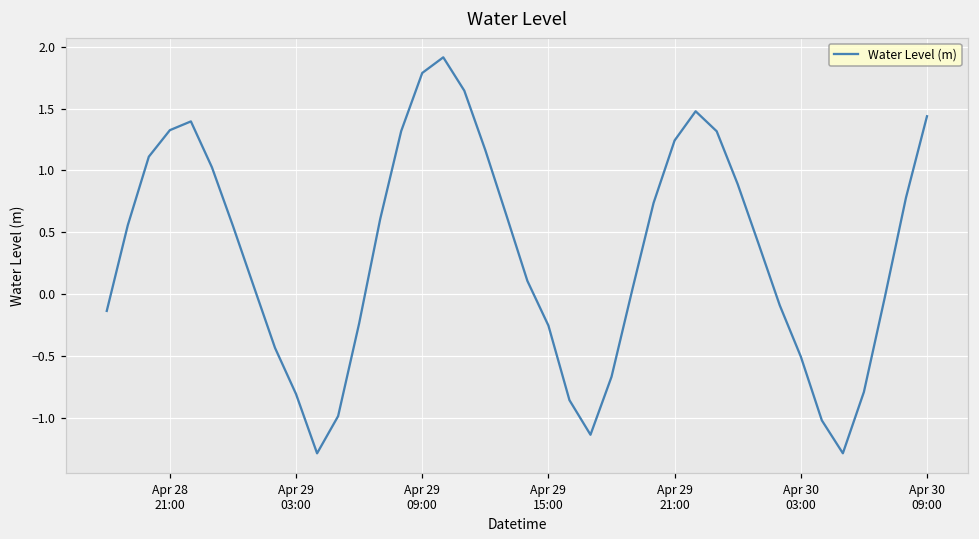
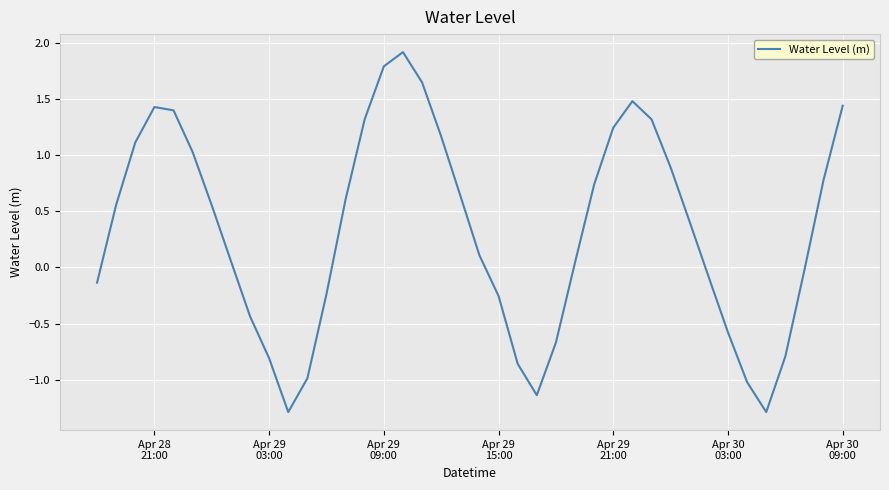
  {
-   "Apr 28 21:00": 1.33,
+   "Apr 28 21:00": 1.43,
    "Apr 29 03:00": -0.81,
    "Apr 29 09:00": 1.79,
    "Apr 29 15:00": -0.25,
    "Apr 29 21:00": 1.24,
-   "Apr 30 03:00": -0.50,
+   "Apr 30 03:00": -0.58,
    "Apr 30 09:00": 1.44
  }
